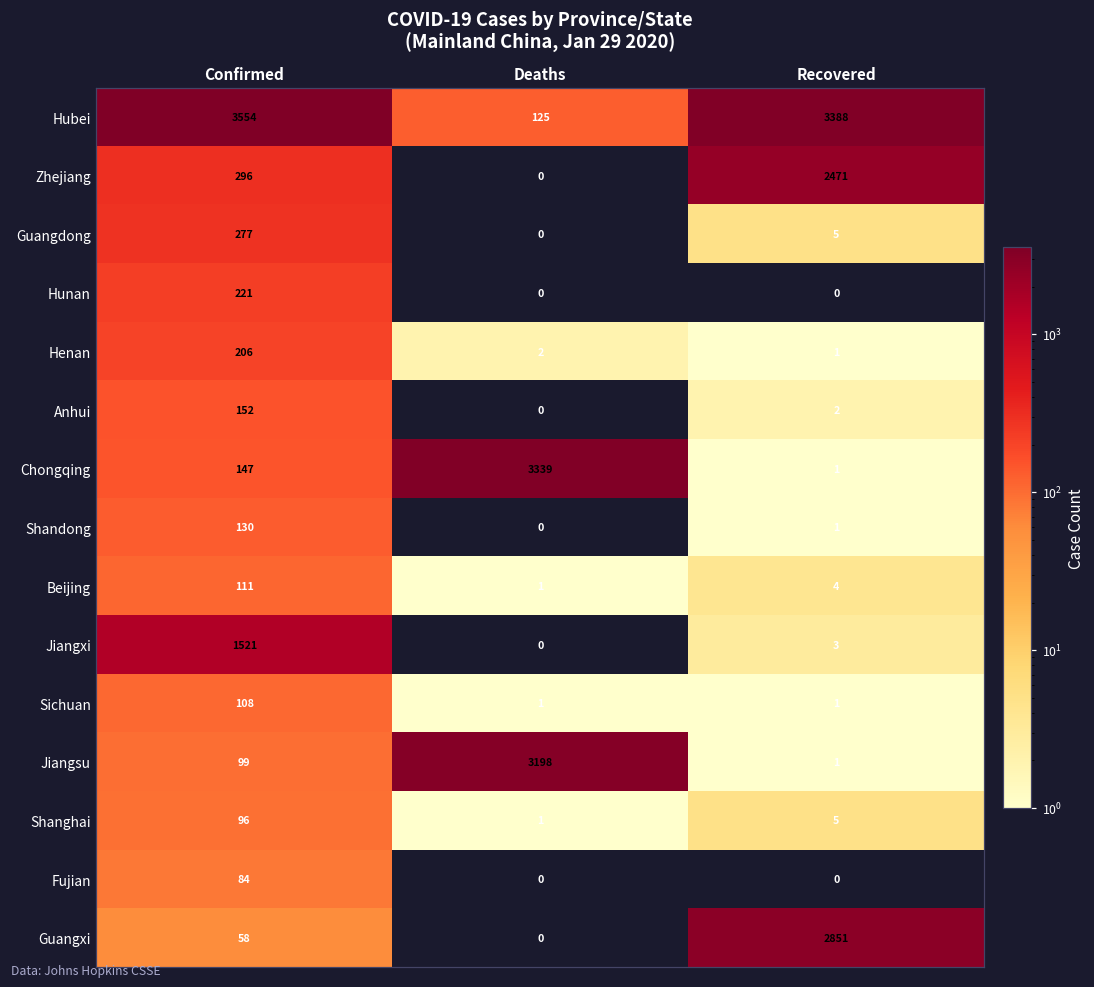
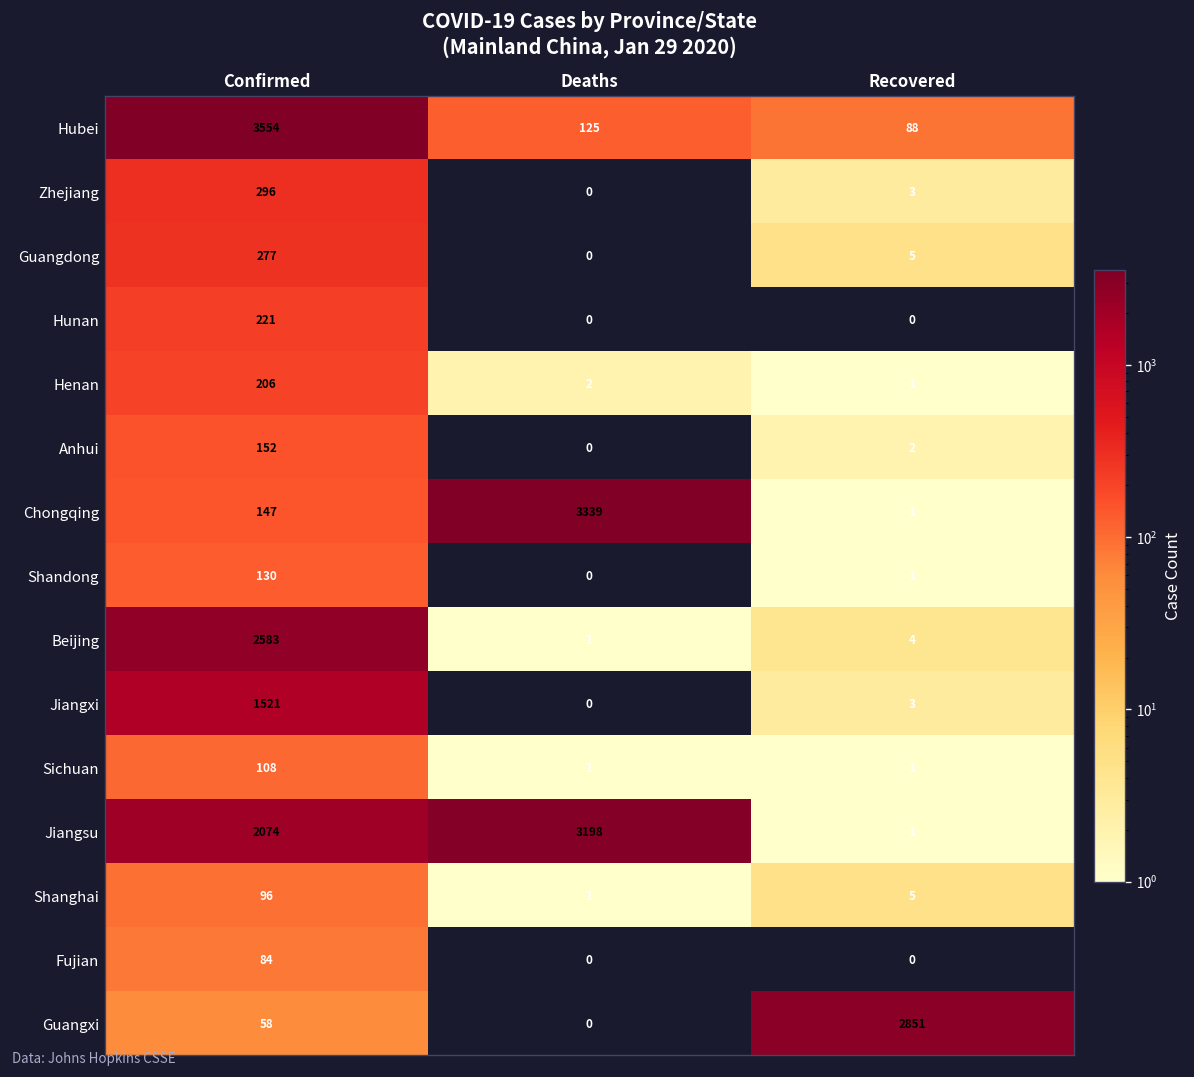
  {
    "Hubei": {
      "Confirmed": 3554,
      "Deaths": 125,
-     "Recovered": 3388
+     "Recovered": 88
    },
    "Zhejiang": {
      "Confirmed": 296,
      "Deaths": 0,
-     "Recovered": 2471
+     "Recovered": 3
    },
    "Guangdong": {
      "Confirmed": 277,
      "Deaths": 0,
      "Recovered": 5
    },
    "Hunan": {
      "Confirmed": 221,
      "Deaths": 0,
      "Recovered": 0
    },
    "Henan": {
      "Confirmed": 206,
      "Deaths": 2,
      "Recovered": 1
    },
    "Anhui": {
      "Confirmed": 152,
      "Deaths": 0,
      "Recovered": 2
    },
    "Chongqing": {
      "Confirmed": 147,
      "Deaths": 3339,
      "Recovered": 1
    },
    "Shandong": {
      "Confirmed": 130,
      "Deaths": 0,
      "Recovered": 1
    },
    "Beijing": {
-     "Confirmed": 111,
+     "Confirmed": 2583,
      "Deaths": 1,
      "Recovered": 4
    },
    "Jiangxi": {
      "Confirmed": 1521,
      "Deaths": 0,
      "Recovered": 3
    },
    "Sichuan": {
      "Confirmed": 108,
      "Deaths": 1,
      "Recovered": 1
    },
    "Jiangsu": {
-     "Confirmed": 99,
+     "Confirmed": 2074,
      "Deaths": 3198,
      "Recovered": 1
    },
    "Shanghai": {
      "Confirmed": 96,
      "Deaths": 1,
      "Recovered": 5
    },
    "Fujian": {
      "Confirmed": 84,
      "Deaths": 0,
      "Recovered": 0
    },
    "Guangxi": {
      "Confirmed": 58,
      "Deaths": 0,
      "Recovered": 2851
    }
  }
